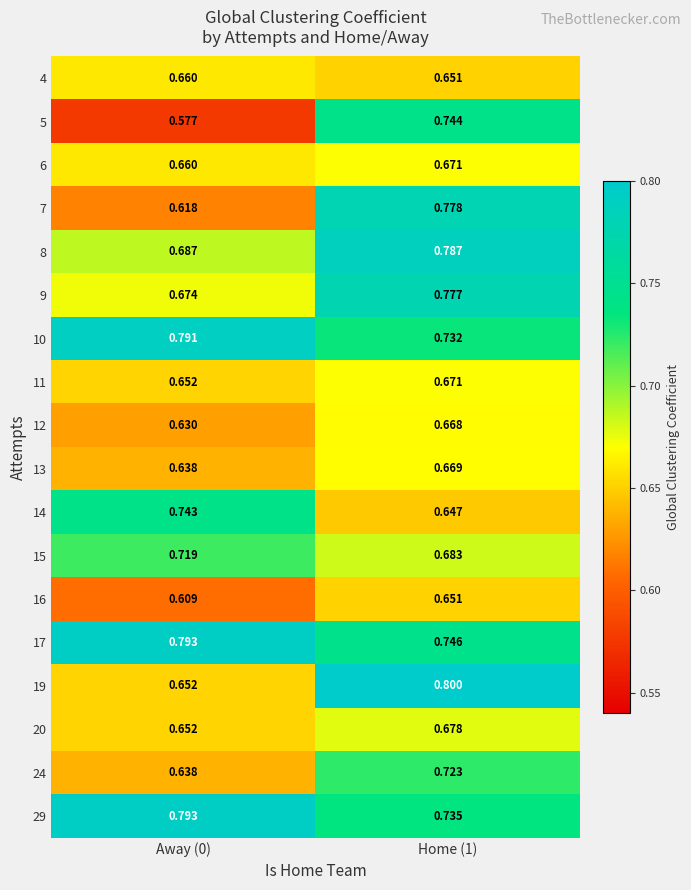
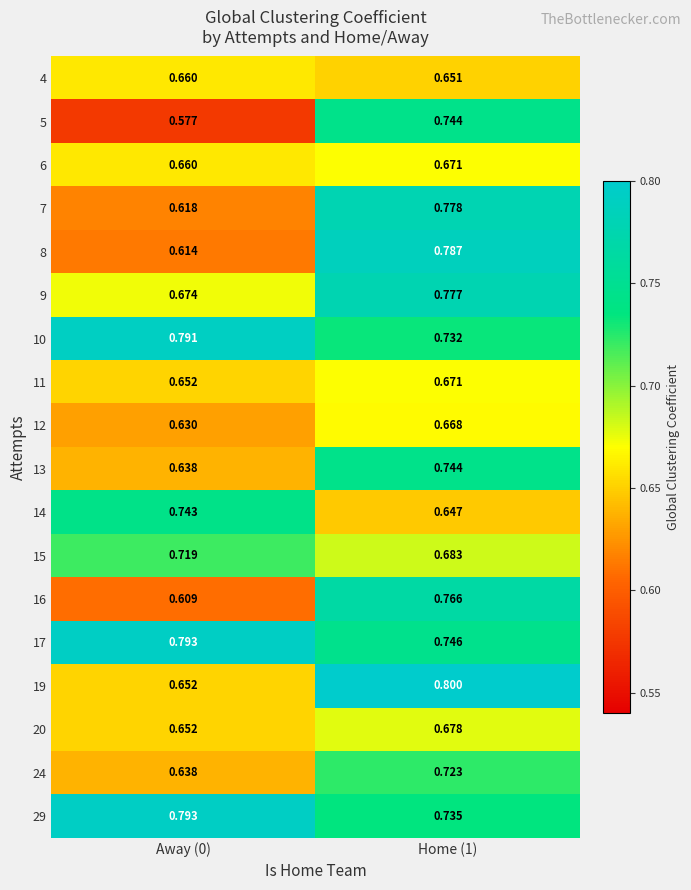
  {
    "4": {
      "Away (0)": 0.660,
      "Home (1)": 0.651
    },
    "5": {
      "Away (0)": 0.577,
      "Home (1)": 0.744
    },
    "6": {
      "Away (0)": 0.660,
      "Home (1)": 0.671
    },
    "7": {
      "Away (0)": 0.618,
      "Home (1)": 0.778
    },
    "8": {
-     "Away (0)": 0.687,
+     "Away (0)": 0.614,
      "Home (1)": 0.787
    },
    "9": {
      "Away (0)": 0.674,
      "Home (1)": 0.777
    },
    "10": {
      "Away (0)": 0.791,
      "Home (1)": 0.732
    },
    "11": {
      "Away (0)": 0.652,
      "Home (1)": 0.671
    },
    "12": {
      "Away (0)": 0.630,
      "Home (1)": 0.668
    },
    "13": {
      "Away (0)": 0.638,
-     "Home (1)": 0.669
+     "Home (1)": 0.744
    },
    "14": {
      "Away (0)": 0.743,
      "Home (1)": 0.647
    },
    "15": {
      "Away (0)": 0.719,
      "Home (1)": 0.683
    },
    "16": {
      "Away (0)": 0.609,
-     "Home (1)": 0.651
+     "Home (1)": 0.766
    },
    "17": {
      "Away (0)": 0.793,
      "Home (1)": 0.746
    },
    "19": {
      "Away (0)": 0.652,
      "Home (1)": 0.800
    },
    "20": {
      "Away (0)": 0.652,
      "Home (1)": 0.678
    },
    "24": {
      "Away (0)": 0.638,
      "Home (1)": 0.723
    },
    "29": {
      "Away (0)": 0.793,
      "Home (1)": 0.735
    }
  }
